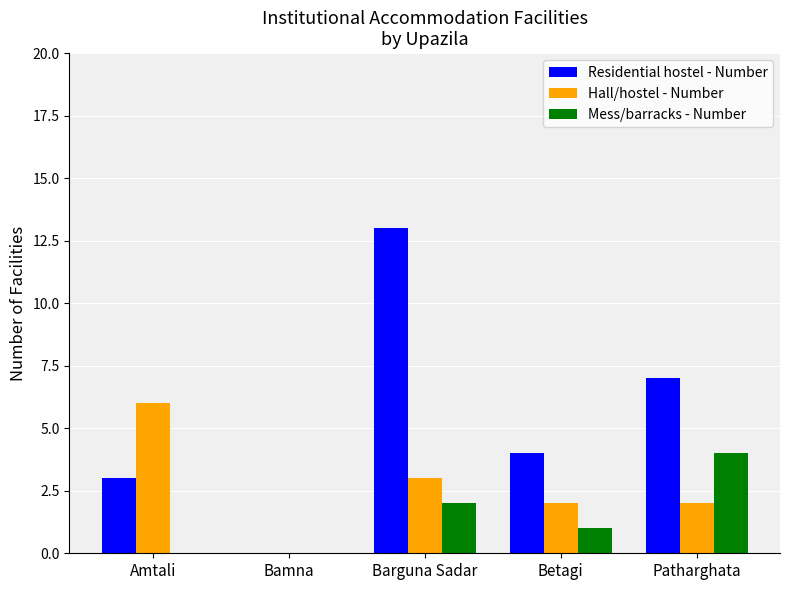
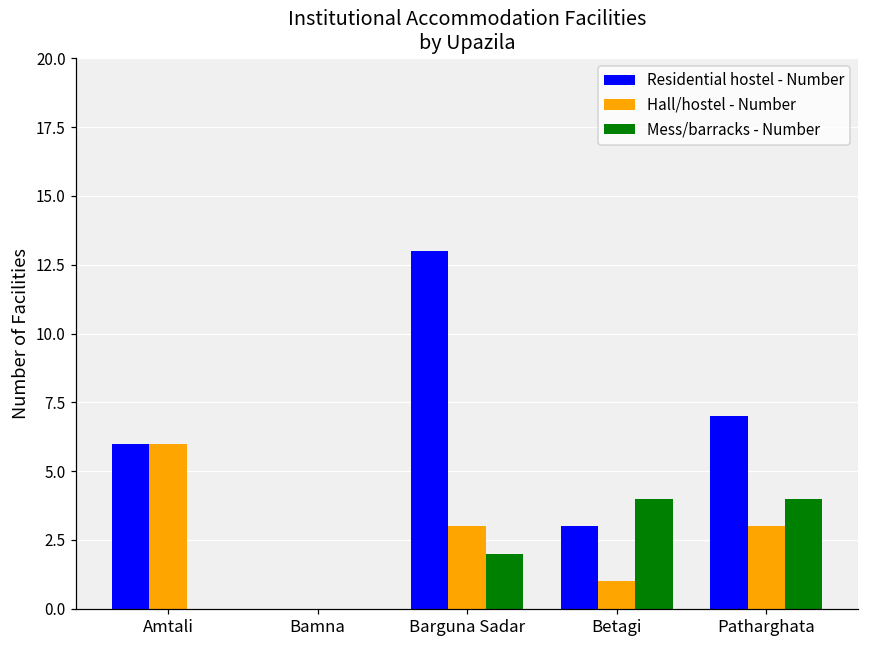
  {
    "Residential hostel - Number": {
-     "Amtali": 3,
+     "Amtali": 6,
      "Bamna": 0,
      "Barguna Sadar": 13,
-     "Betagi": 4,
+     "Betagi": 3,
      "Patharghata": 7
    },
    "Hall/hostel - Number": {
      "Amtali": 6,
      "Bamna": 0,
      "Barguna Sadar": 3,
-     "Betagi": 2,
-     "Patharghata": 2
+     "Betagi": 1,
+     "Patharghata": 3
    },
    "Mess/barracks - Number": {
      "Amtali": 0,
      "Bamna": 0,
      "Barguna Sadar": 2,
-     "Betagi": 1,
+     "Betagi": 4,
      "Patharghata": 4
    }
  }
